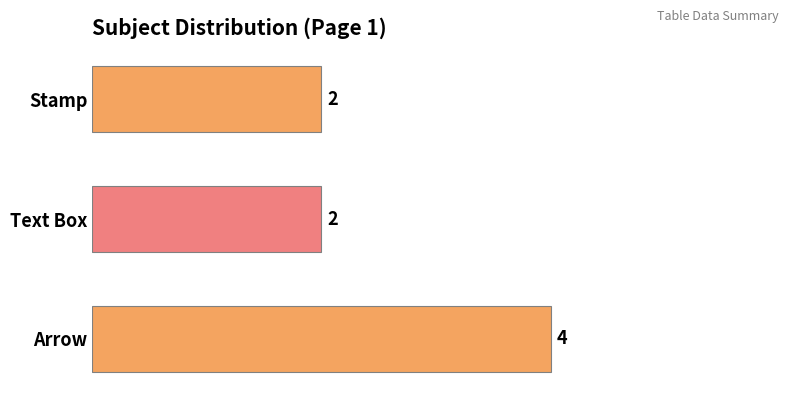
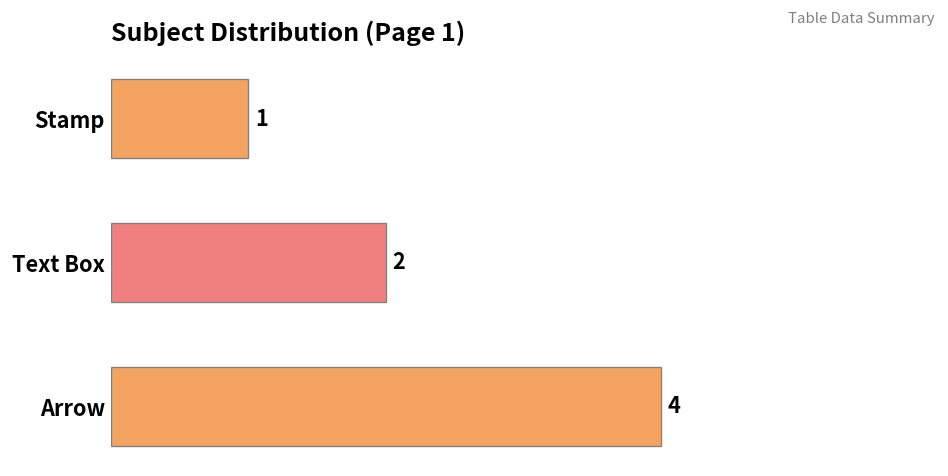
  {
-   "Stamp": 2,
+   "Stamp": 1,
    "Text Box": 2,
    "Arrow": 4
  }
